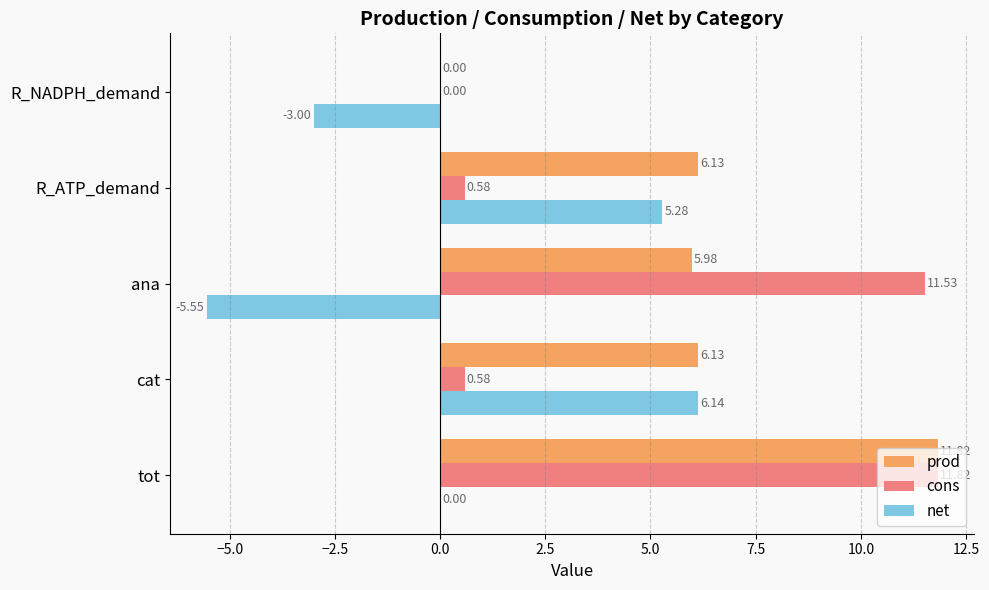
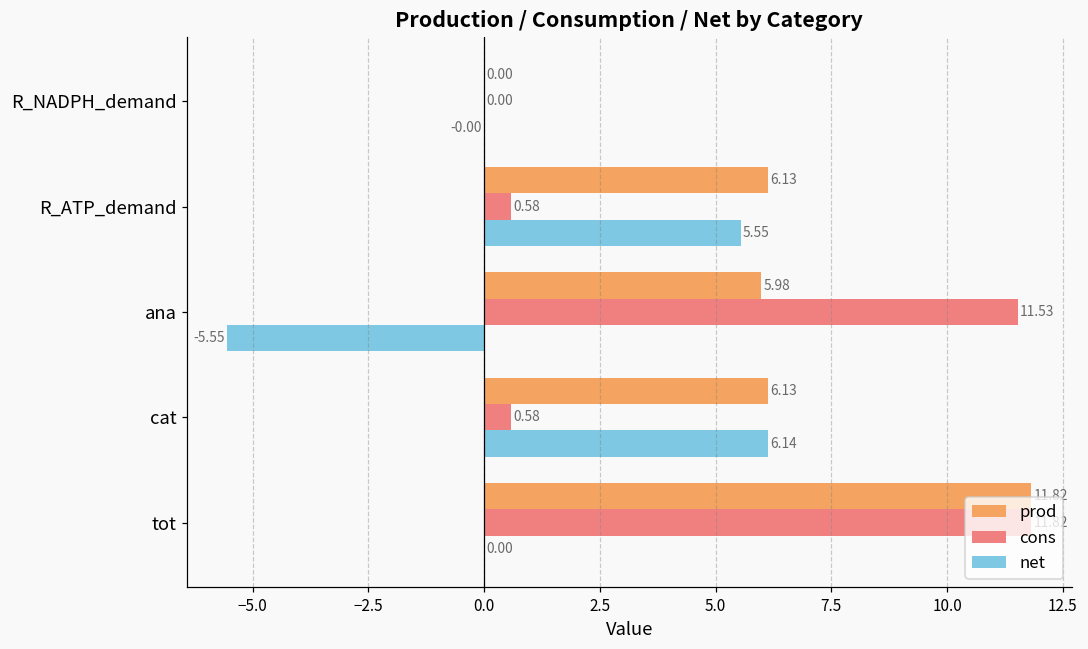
  {
    "net": {
-     "R_NADPH_demand": -3.00,
-     "R_ATP_demand": 5.28,
+     "R_NADPH_demand": -0.00,
+     "R_ATP_demand": 5.55,
      "ana": -5.55,
      "cat": 6.14,
      "tot": 0.00
    }
  }
